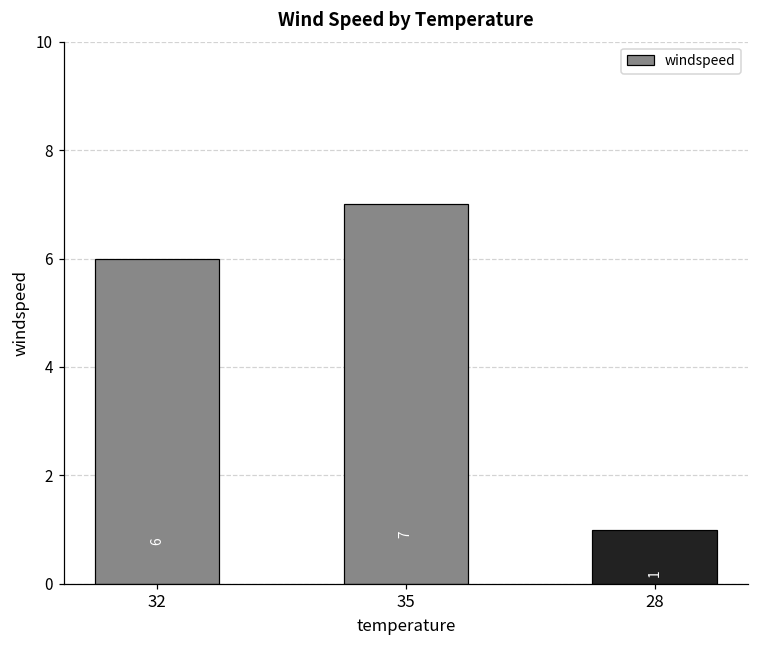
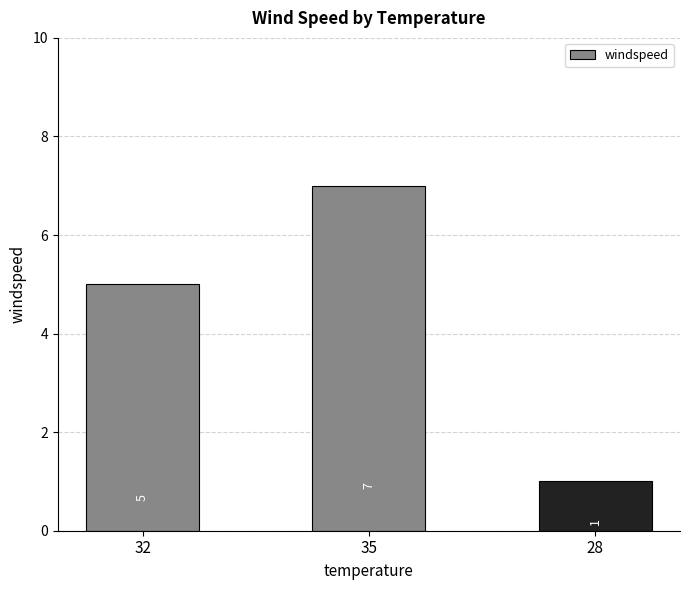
  {
-   "32": 6,
+   "32": 5,
    "35": 7,
    "28": 1
  }
